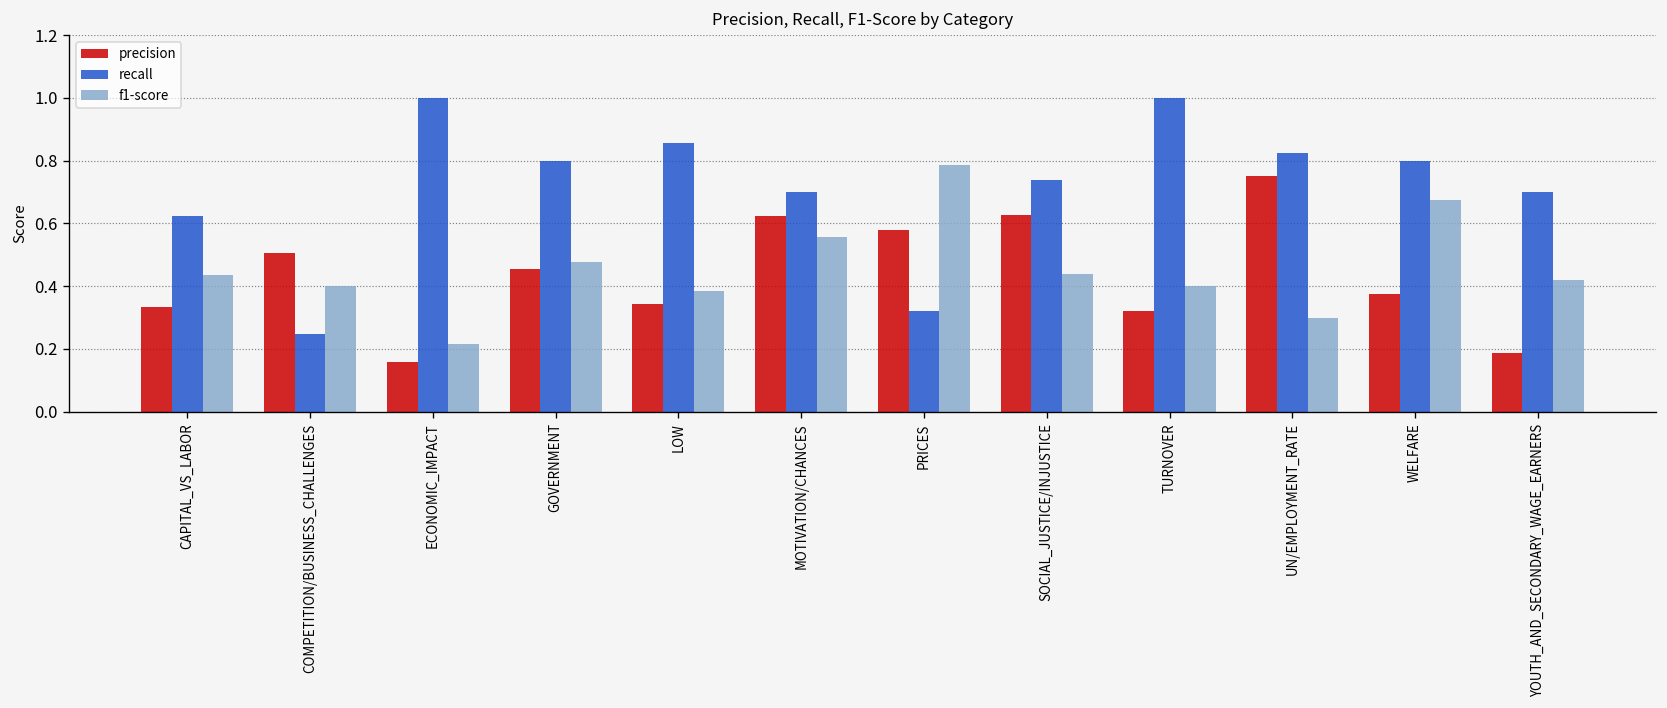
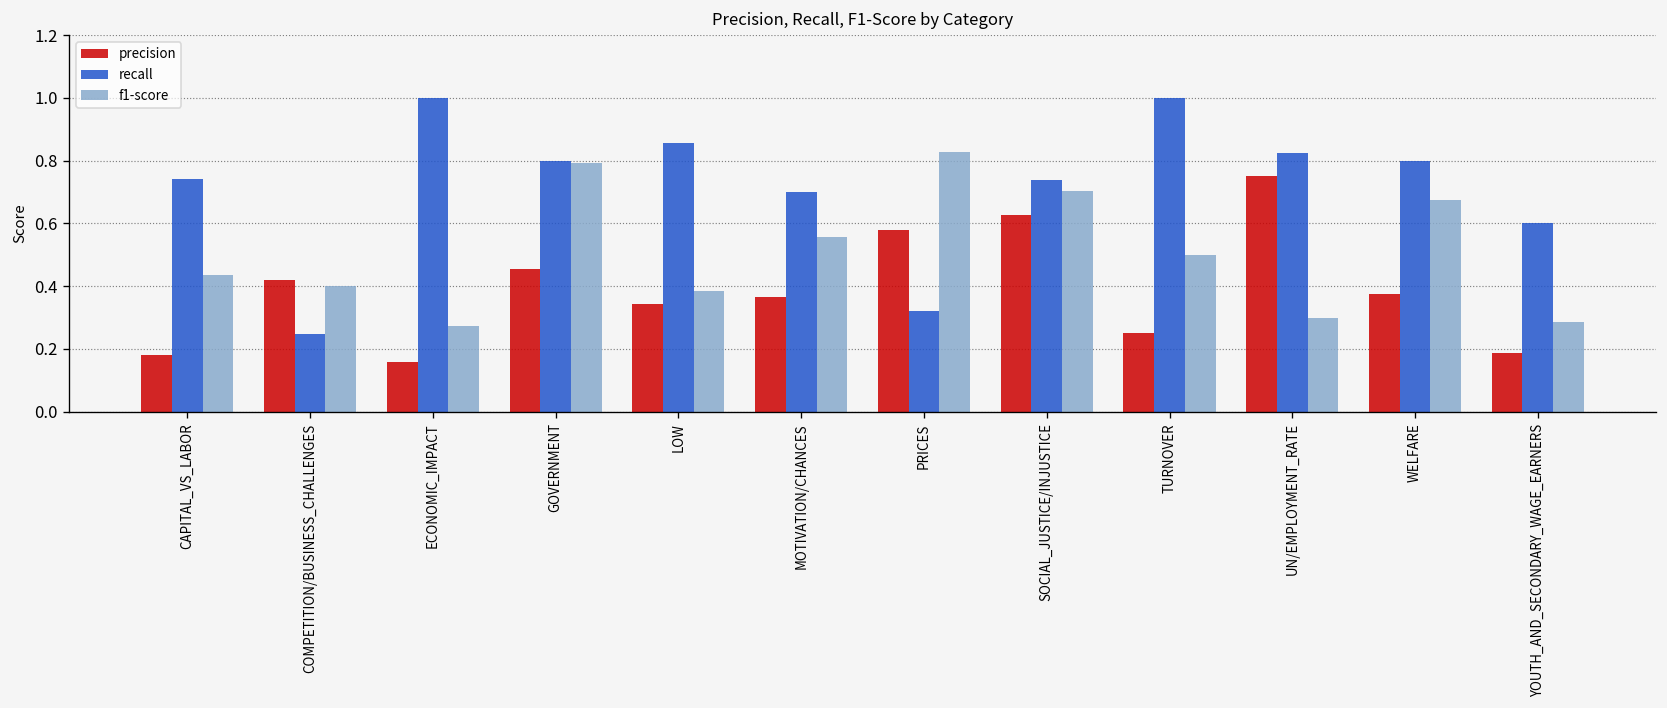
  {
    "precision": {
-     "CAPITAL_VS_LABOR": 0.33,
-     "COMPETITION/BUSINESS_CHALLENGES": 0.50,
+     "CAPITAL_VS_LABOR": 0.18,
+     "COMPETITION/BUSINESS_CHALLENGES": 0.42,
      "ECONOMIC_IMPACT": 0.16,
      "GOVERNMENT": 0.45,
      "LOW": 0.34,
-     "MOTIVATION/CHANCES": 0.63,
+     "MOTIVATION/CHANCES": 0.37,
      "PRICES": 0.58,
      "SOCIAL_JUSTICE/INJUSTICE": 0.63,
-     "TURNOVER": 0.32,
+     "TURNOVER": 0.25,
      "UN/EMPLOYMENT_RATE": 0.75,
      "WELFARE": 0.38,
      "YOUTH_AND_SECONDARY_WAGE_EARNERS": 0.19
    },
    "recall": {
-     "CAPITAL_VS_LABOR": 0.63,
+     "CAPITAL_VS_LABOR": 0.74,
      "COMPETITION/BUSINESS_CHALLENGES": 0.25,
      "ECONOMIC_IMPACT": 1.00,
      "GOVERNMENT": 0.80,
      "LOW": 0.86,
      "MOTIVATION/CHANCES": 0.70,
      "PRICES": 0.32,
      "SOCIAL_JUSTICE/INJUSTICE": 0.74,
      "TURNOVER": 1.00,
      "UN/EMPLOYMENT_RATE": 0.82,
      "WELFARE": 0.80,
-     "YOUTH_AND_SECONDARY_WAGE_EARNERS": 0.7
+     "YOUTH_AND_SECONDARY_WAGE_EARNERS": 0.6
    },
    "f1-score": {
      "CAPITAL_VS_LABOR": 0.43,
      "COMPETITION/BUSINESS_CHALLENGES": 0.40,
-     "ECONOMIC_IMPACT": 0.22,
-     "GOVERNMENT": 0.48,
+     "ECONOMIC_IMPACT": 0.27,
+     "GOVERNMENT": 0.79,
      "LOW": 0.38,
      "MOTIVATION/CHANCES": 0.56,
-     "PRICES": 0.79,
-     "SOCIAL_JUSTICE/INJUSTICE": 0.44,
-     "TURNOVER": 0.4,
+     "PRICES": 0.83,
+     "SOCIAL_JUSTICE/INJUSTICE": 0.70,
+     "TURNOVER": 0.5,
      "UN/EMPLOYMENT_RATE": 0.30,
      "WELFARE": 0.67,
-     "YOUTH_AND_SECONDARY_WAGE_EARNERS": 0.42
+     "YOUTH_AND_SECONDARY_WAGE_EARNERS": 0.29
    }
  }
